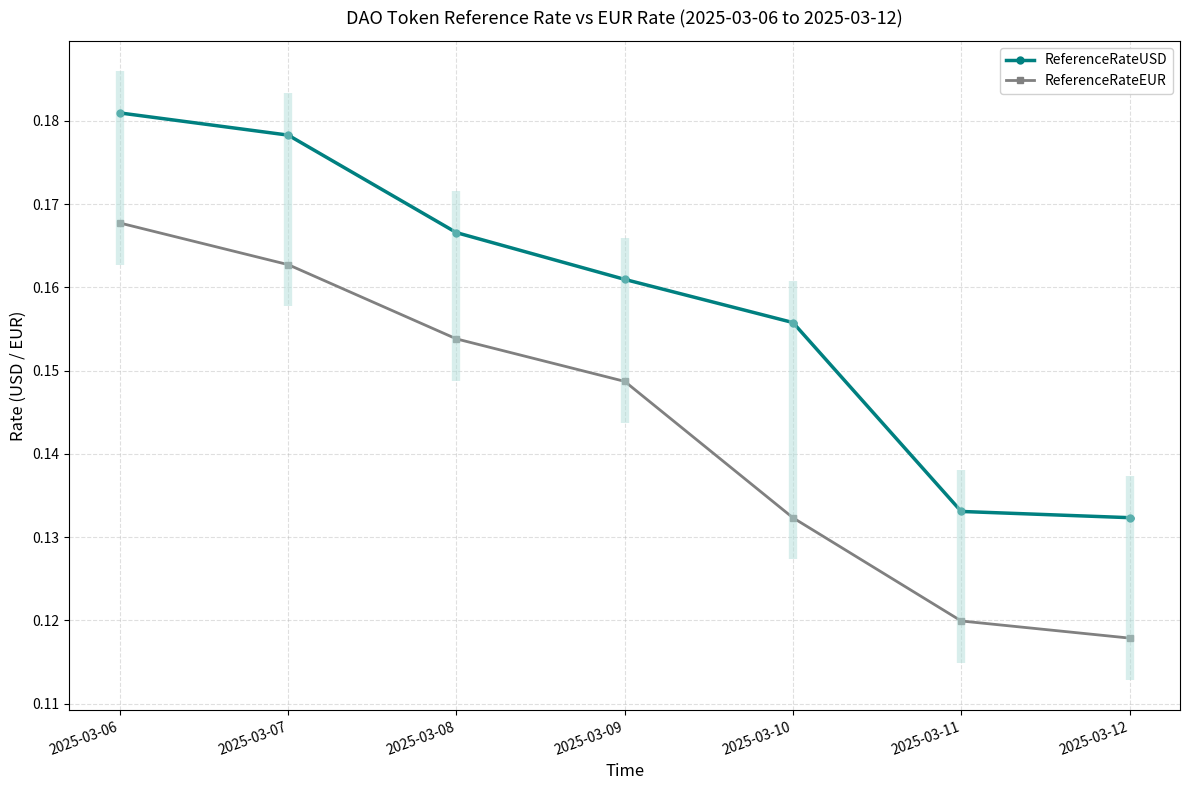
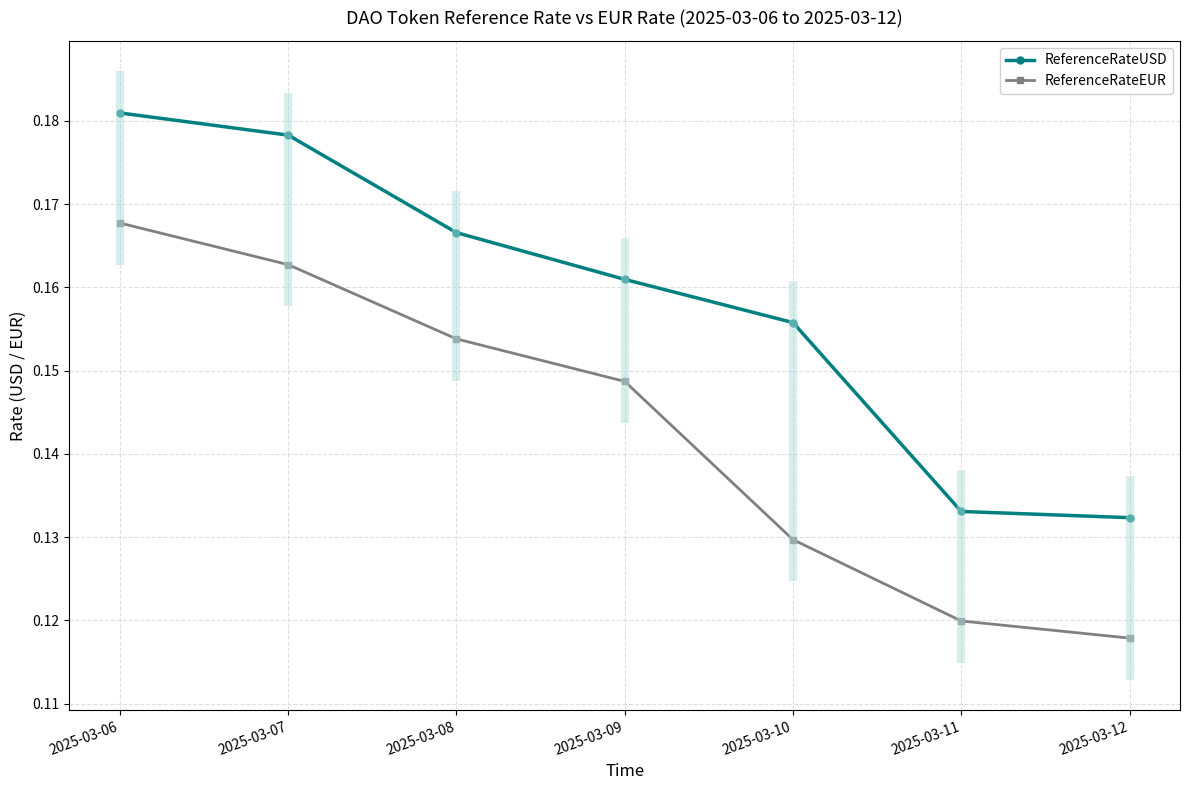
  {
    "ReferenceRateUSD": {
      "2025-03-06": 0.181,
      "2025-03-07": 0.178,
      "2025-03-08": 0.167,
      "2025-03-09": 0.161,
      "2025-03-10": 0.156,
      "2025-03-11": 0.133,
      "2025-03-12": 0.132
    },
    "ReferenceRateEUR": {
      "2025-03-06": 0.168,
      "2025-03-07": 0.163,
      "2025-03-08": 0.154,
      "2025-03-09": 0.149,
-     "2025-03-10": 0.132,
+     "2025-03-10": 0.130,
      "2025-03-11": 0.120,
      "2025-03-12": 0.118
    }
  }
